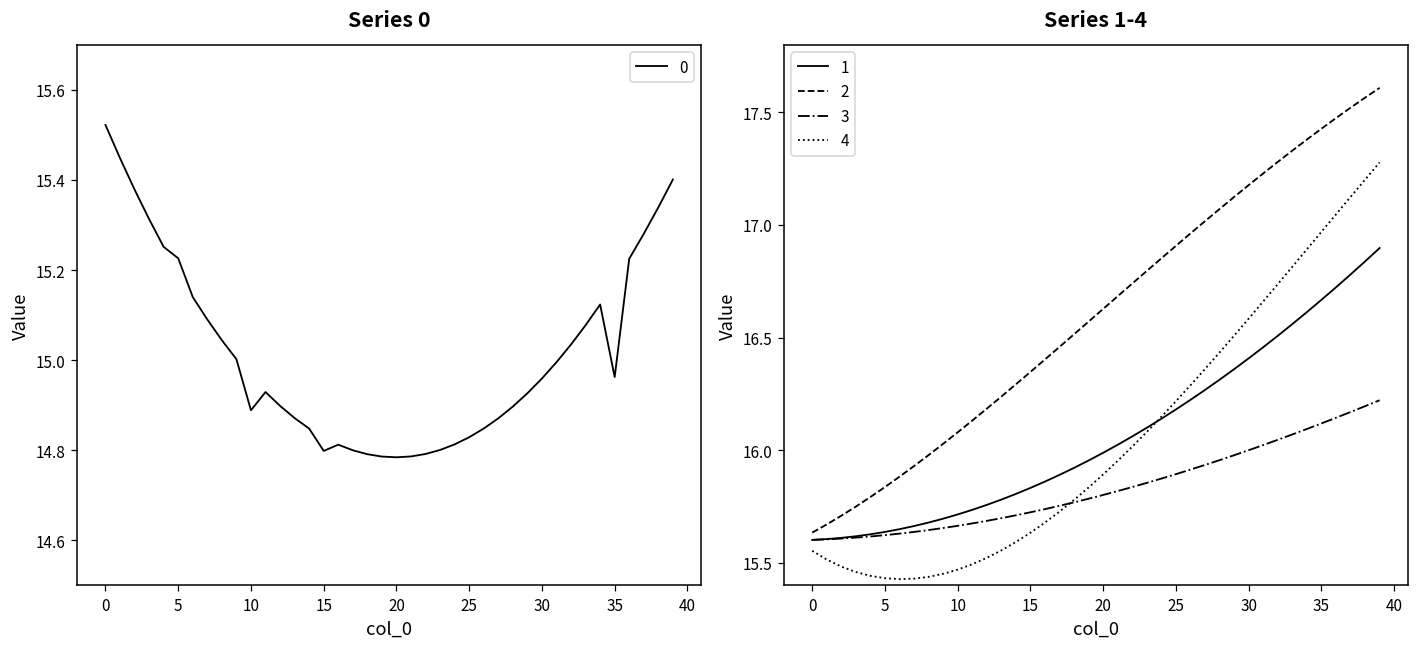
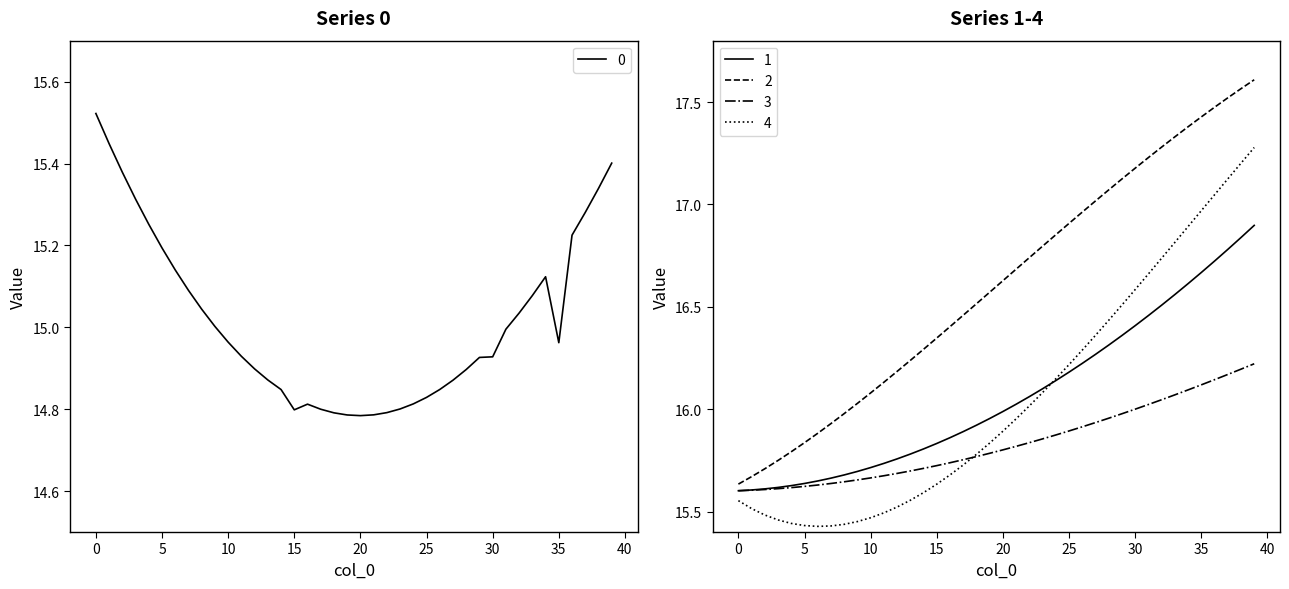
  {
    "Series 0": {
      "0": 15.52,
-     "5": 15.23,
-     "10": 14.89,
+     "5": 15.19,
+     "10": 14.96,
      "15": 14.80,
      "20": 14.78,
      "25": 14.83,
-     "30": 14.96,
+     "30": 14.93,
      "35": 14.96
    }
  }
